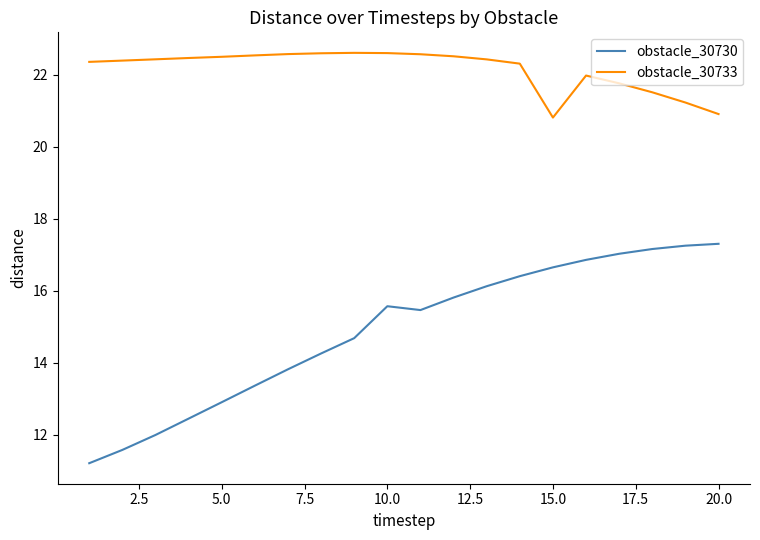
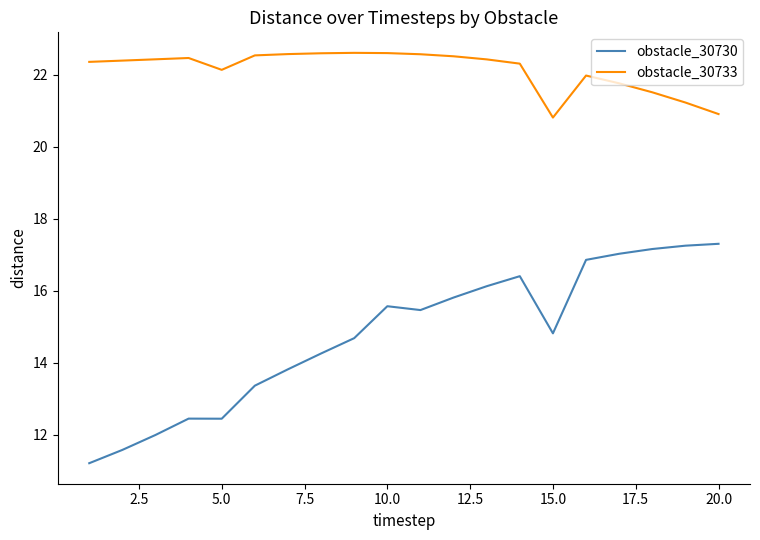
  {
    "obstacle_30730": {
-     "5.0": 12.9,
+     "5.0": 12.4,
      "10.0": 15.6,
-     "15.0": 16.7,
+     "15.0": 14.8,
      "20.0": 17.3
    },
    "obstacle_30733": {
-     "5.0": 22.5,
+     "5.0": 22.1,
      "10.0": 22.6,
      "15.0": 20.8,
      "20.0": 20.9
    }
  }
